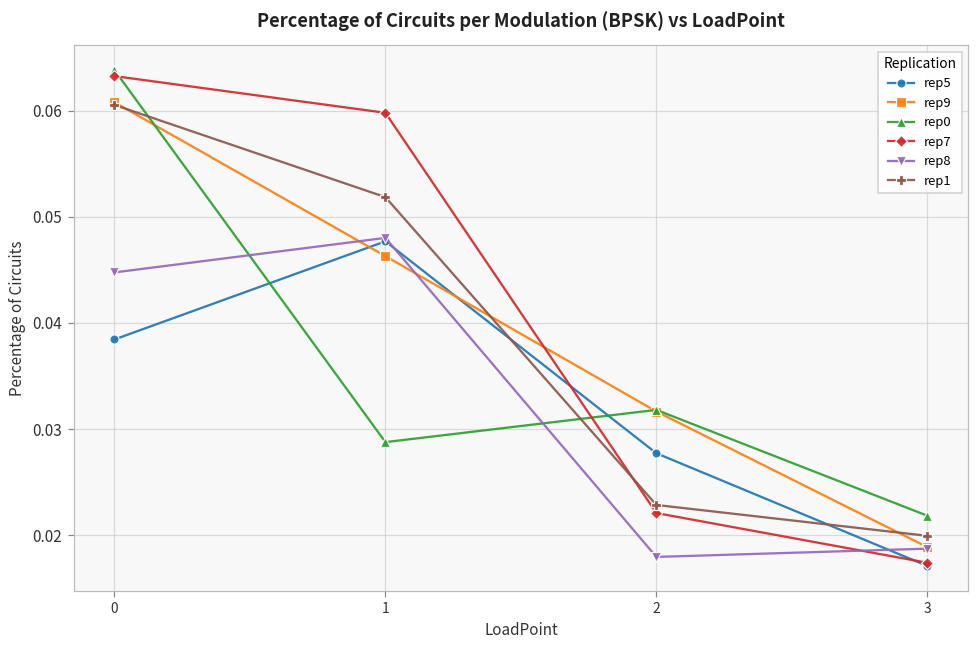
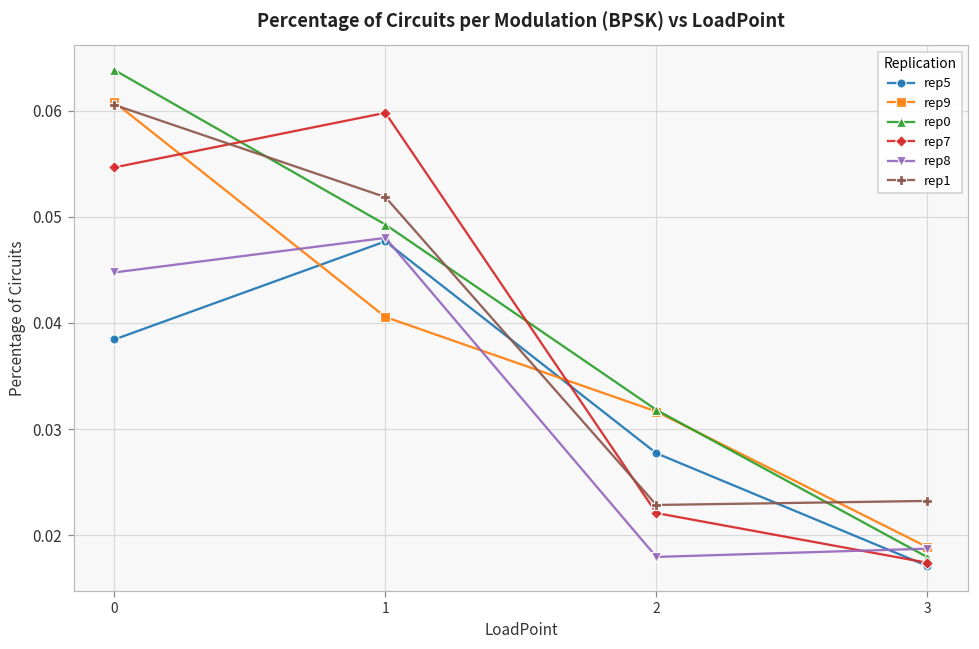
  {
    "rep5": {
      "0": 0.038,
      "1": 0.048,
      "2": 0.028,
      "3": 0.017
    },
    "rep9": {
-     "1": 0.046
+     "1": 0.041
    },
    "rep0": {
      "0": 0.064,
-     "1": 0.029,
-     "3": 0.022
+     "1": 0.049,
+     "3": 0.018
    },
    "rep7": {
-     "0": 0.063,
+     "0": 0.055,
      "1": 0.060,
      "2": 0.022,
      "3": 0.017
    },
    "rep8": {
      "0": 0.045,
      "1": 0.048,
      "2": 0.018
    },
    "rep1": {
      "1": 0.052,
      "2": 0.023,
-     "3": 0.020
+     "3": 0.023
    }
  }
